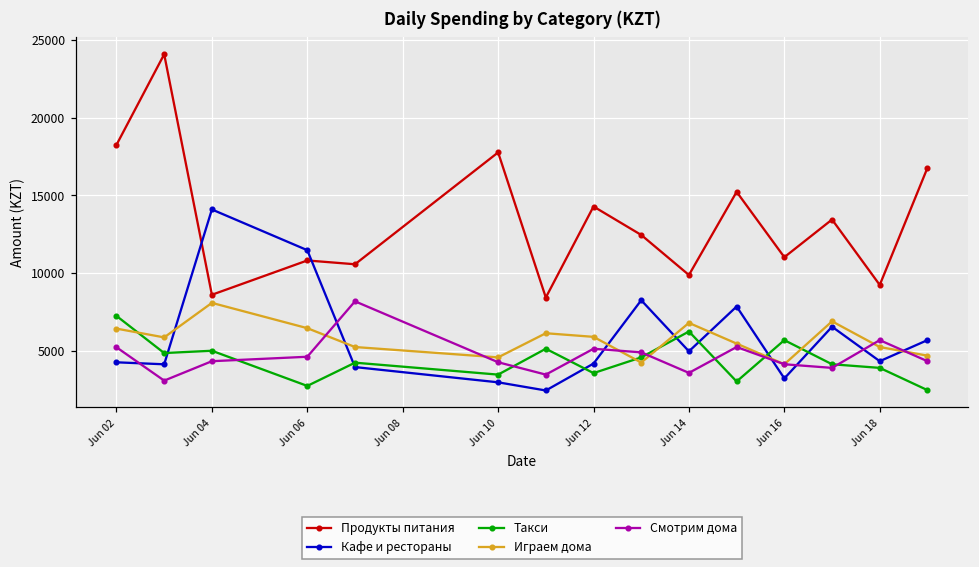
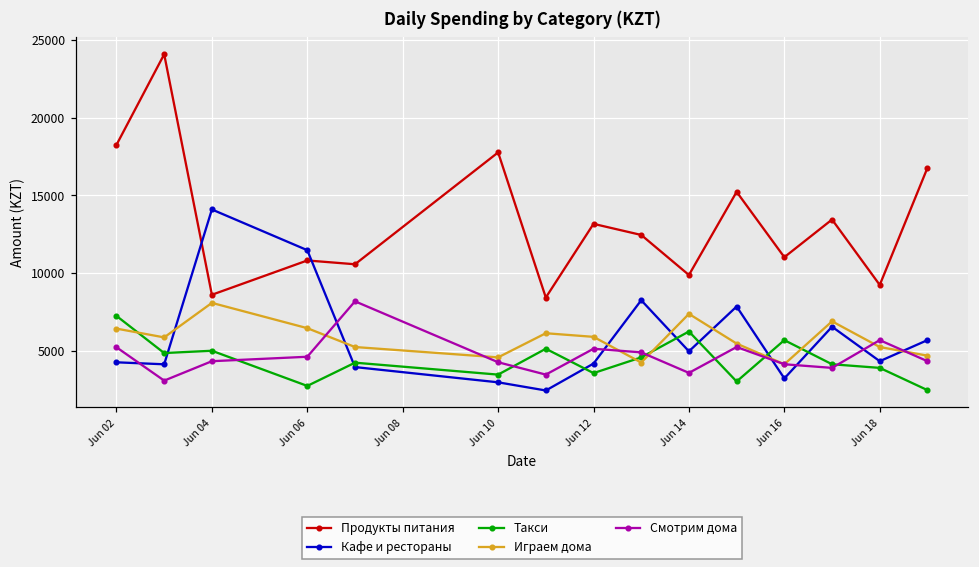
  {
    "Продукты питания": {
      "Jun 02": 18300,
      "Jun 04": 8600,
      "Jun 06": 10800,
      "Jun 10": 17800,
-     "Jun 12": 14300,
+     "Jun 12": 13200,
      "Jun 14": 9900,
      "Jun 16": 11000,
      "Jun 18": 9200
    },
    "Кафе и рестораны": {
      "Jun 02": 4200,
      "Jun 04": 14100,
      "Jun 06": 11500,
      "Jun 10": 3000,
      "Jun 12": 4200,
      "Jun 14": 5000,
      "Jun 16": 3200,
      "Jun 18": 4300
    },
    "Такси": {
      "Jun 02": 7200,
      "Jun 04": 5000,
      "Jun 06": 2700,
      "Jun 10": 3500,
      "Jun 12": 3600,
      "Jun 14": 6200,
      "Jun 16": 5700,
      "Jun 18": 3900
    },
    "Играем дома": {
      "Jun 02": 6400,
      "Jun 04": 8100,
      "Jun 06": 6400,
      "Jun 10": 4600,
      "Jun 12": 5900,
-     "Jun 14": 6800,
+     "Jun 14": 7400,
      "Jun 18": 5200
    },
    "Смотрим дома": {
      "Jun 02": 5200,
      "Jun 04": 4300,
      "Jun 06": 4600,
      "Jun 10": 4300,
      "Jun 12": 5100,
      "Jun 14": 3600,
      "Jun 18": 5700
    }
  }
